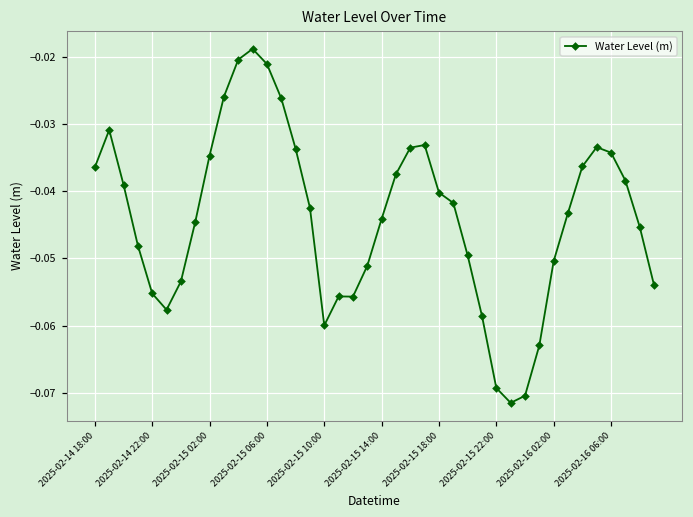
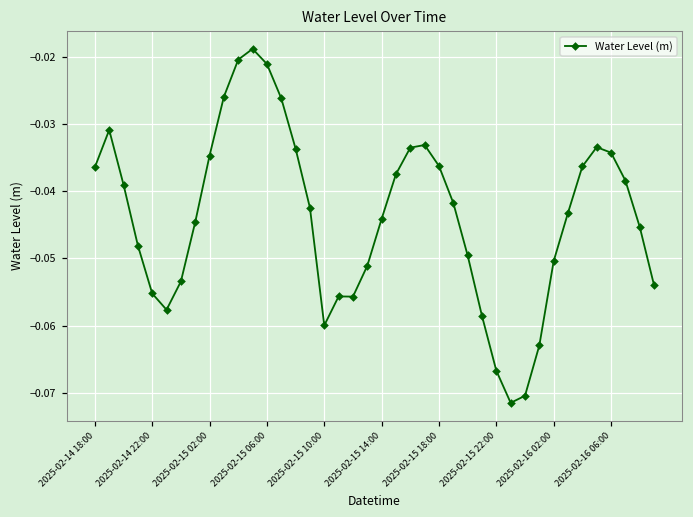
  {
    "2025-02-14 18:00": -0.036,
    "2025-02-14 22:00": -0.055,
    "2025-02-15 02:00": -0.035,
    "2025-02-15 06:00": -0.021,
    "2025-02-15 10:00": -0.060,
    "2025-02-15 14:00": -0.044,
-   "2025-02-15 18:00": -0.040,
-   "2025-02-15 22:00": -0.069,
+   "2025-02-15 18:00": -0.036,
+   "2025-02-15 22:00": -0.067,
    "2025-02-16 02:00": -0.050,
    "2025-02-16 06:00": -0.034
  }
